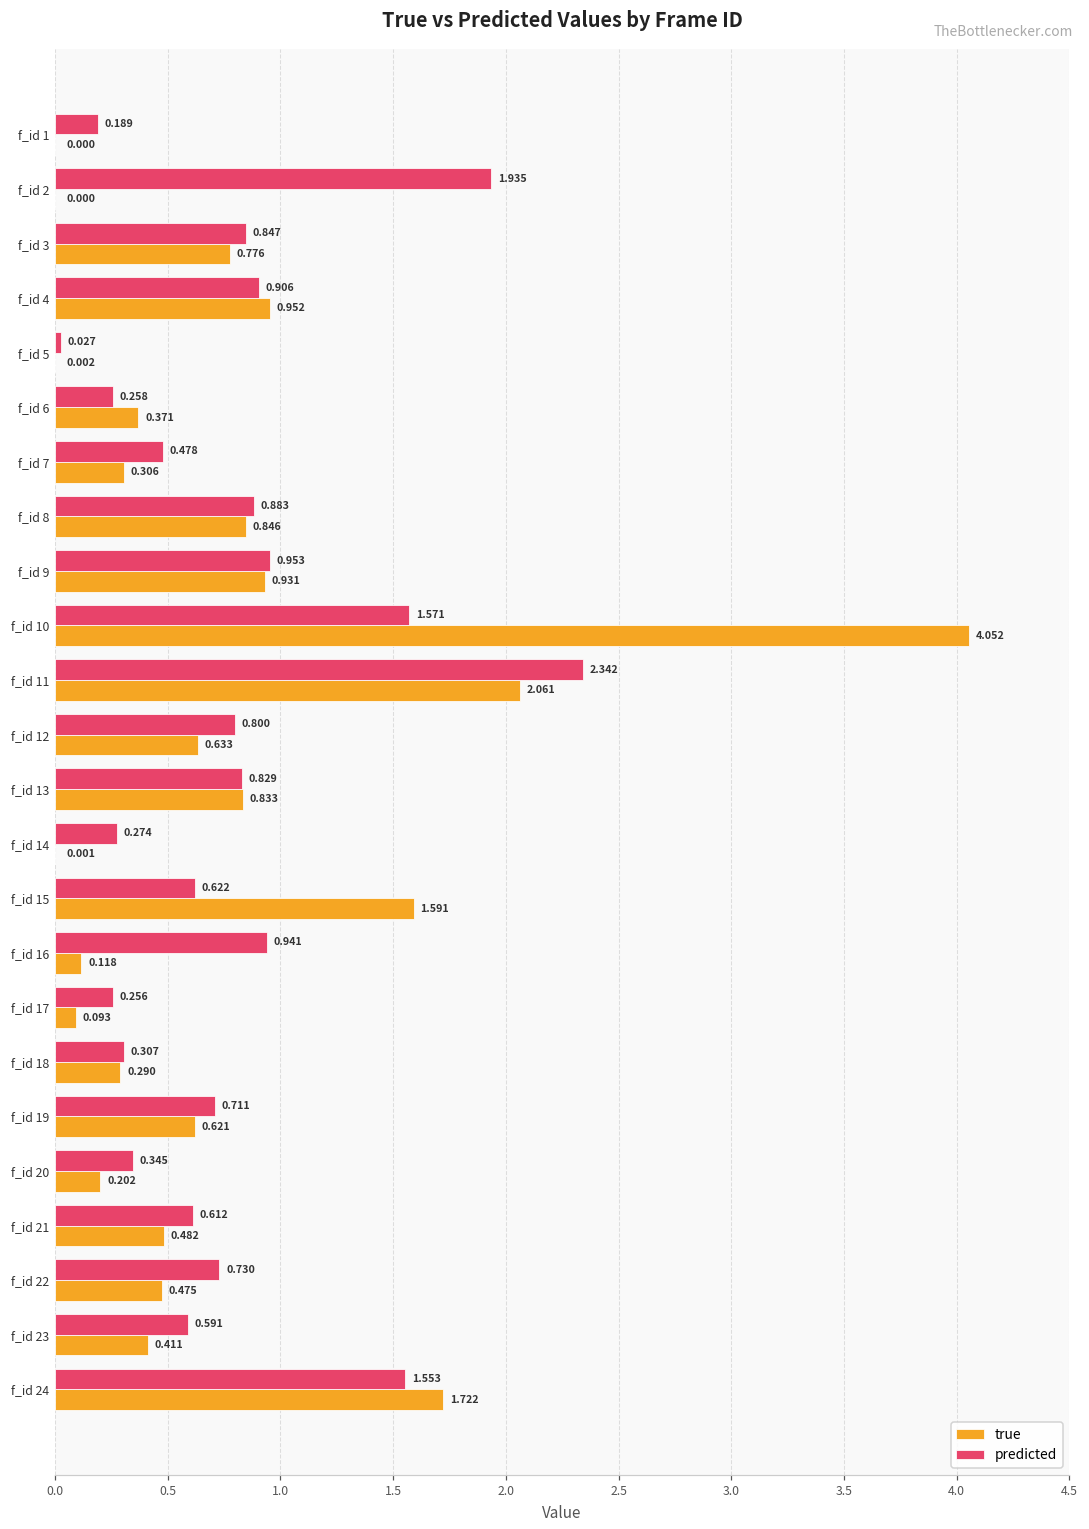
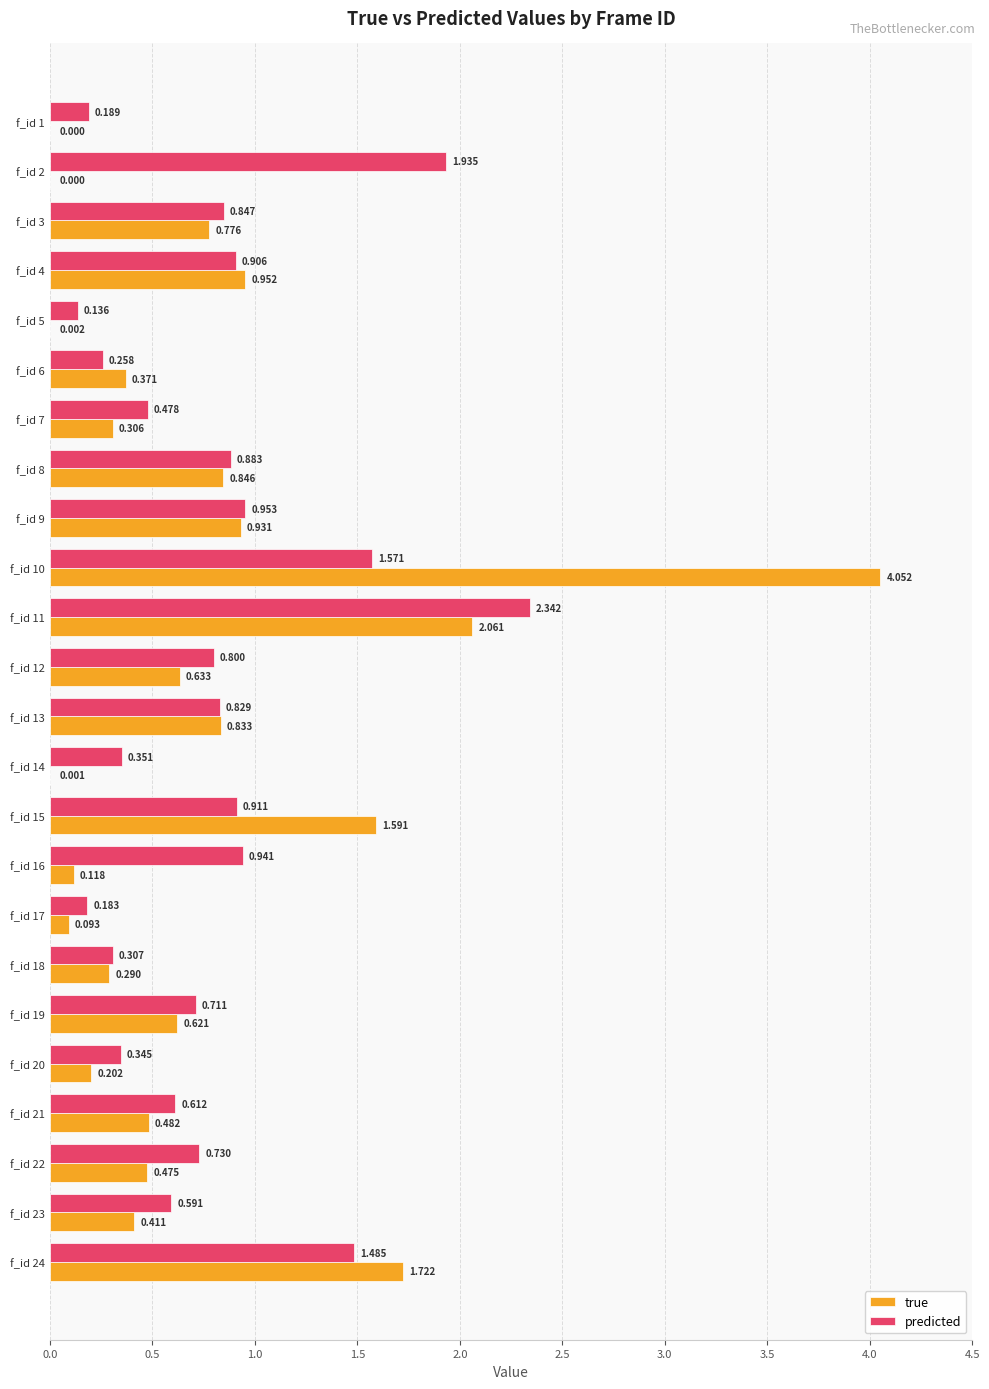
  {
    "true": {
      "f_id 1": 0.000,
      "f_id 2": 0.000,
      "f_id 3": 0.776,
      "f_id 4": 0.952,
      "f_id 5": 0.002,
      "f_id 6": 0.371,
      "f_id 7": 0.306,
      "f_id 8": 0.846,
      "f_id 9": 0.931,
      "f_id 10": 4.052,
      "f_id 11": 2.061,
      "f_id 12": 0.633,
      "f_id 13": 0.833,
      "f_id 14": 0.001,
      "f_id 15": 1.591,
      "f_id 16": 0.118,
      "f_id 17": 0.093,
      "f_id 18": 0.290,
      "f_id 19": 0.621,
      "f_id 20": 0.202,
      "f_id 21": 0.482,
      "f_id 22": 0.475,
      "f_id 23": 0.411,
      "f_id 24": 1.722
    },
    "predicted": {
      "f_id 1": 0.189,
      "f_id 2": 1.935,
      "f_id 3": 0.847,
      "f_id 4": 0.906,
-     "f_id 5": 0.027,
+     "f_id 5": 0.136,
      "f_id 6": 0.258,
      "f_id 7": 0.478,
      "f_id 8": 0.883,
      "f_id 9": 0.953,
      "f_id 10": 1.571,
      "f_id 11": 2.342,
      "f_id 12": 0.800,
      "f_id 13": 0.829,
-     "f_id 14": 0.274,
-     "f_id 15": 0.622,
+     "f_id 14": 0.351,
+     "f_id 15": 0.911,
      "f_id 16": 0.941,
-     "f_id 17": 0.256,
+     "f_id 17": 0.183,
      "f_id 18": 0.307,
      "f_id 19": 0.711,
      "f_id 20": 0.345,
      "f_id 21": 0.612,
      "f_id 22": 0.730,
      "f_id 23": 0.591,
-     "f_id 24": 1.553
+     "f_id 24": 1.485
    }
  }
